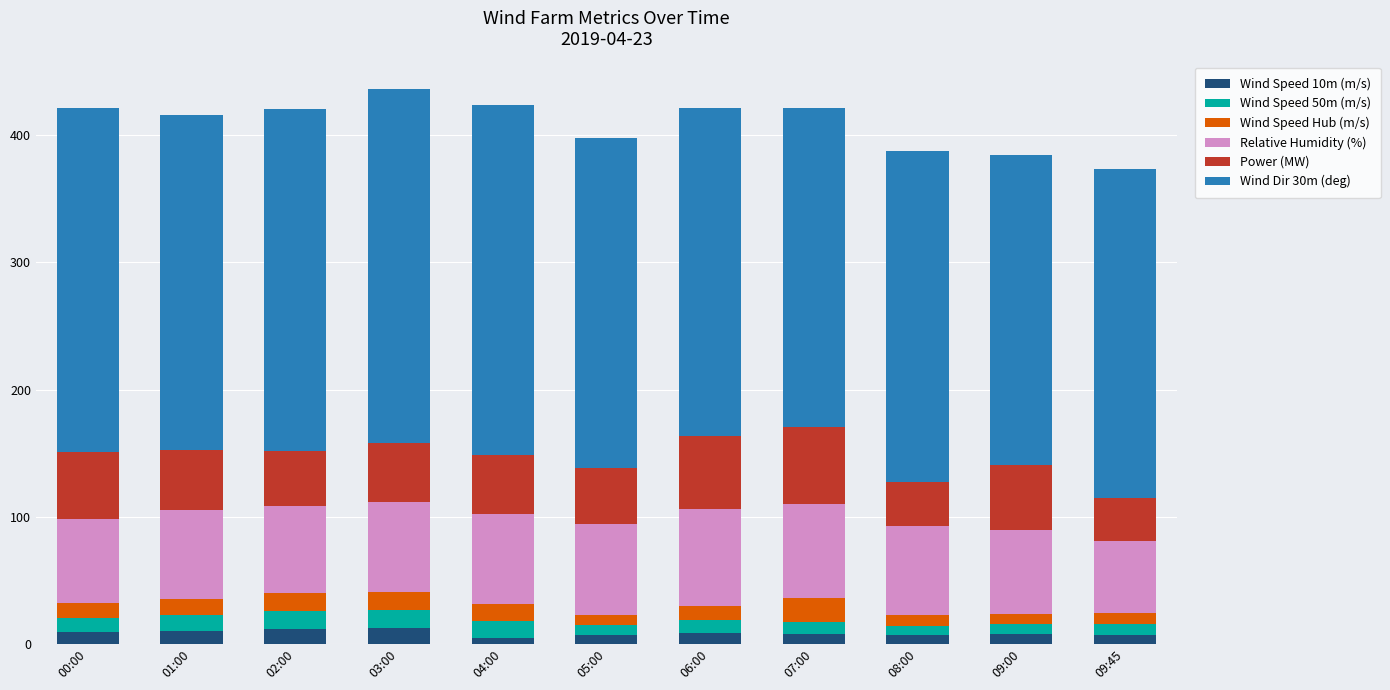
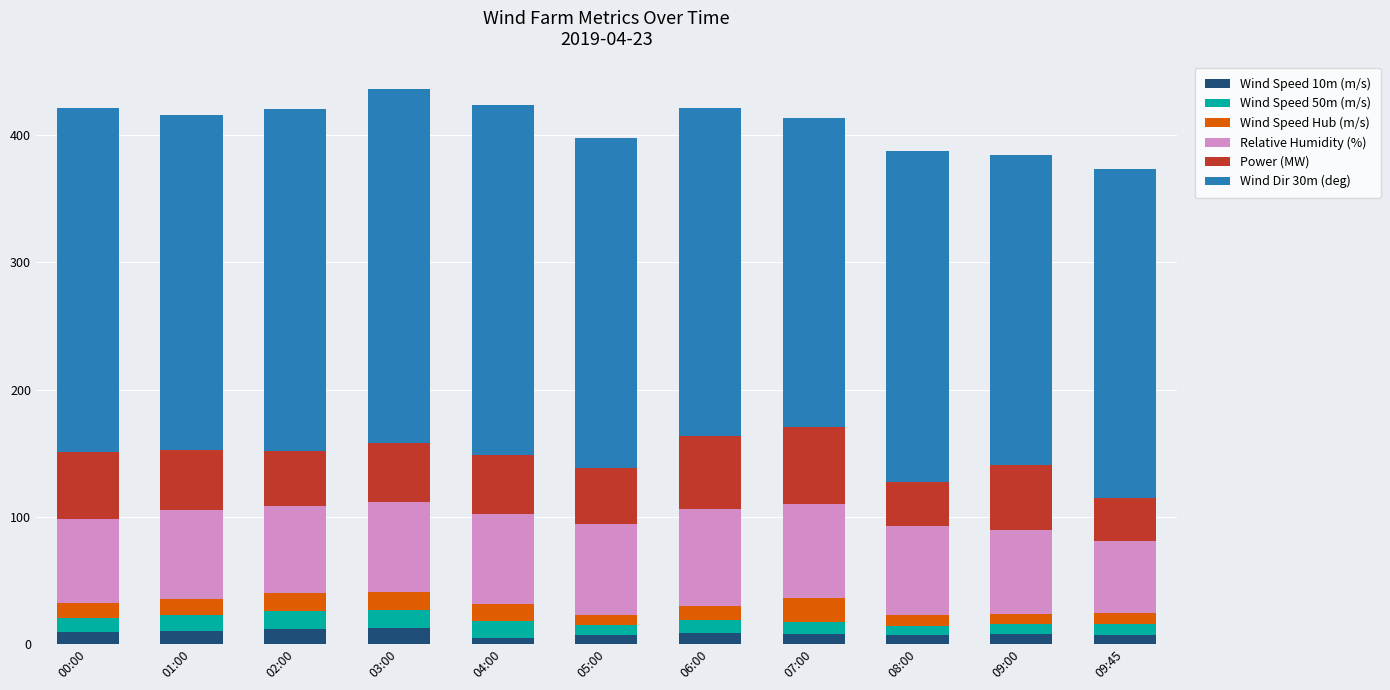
  {
    "Wind Speed 10m (m/s)": {
      "00:00": 9,
      "01:00": 10,
      "02:00": 12,
      "03:00": 13,
      "04:00": 4,
      "05:00": 7,
      "06:00": 9,
      "07:00": 8,
      "08:00": 7,
      "09:00": 7,
      "09:45": 7
    },
    "Wind Speed 50m (m/s)": {
      "00:00": 11,
      "01:00": 12,
      "02:00": 14,
      "03:00": 14,
      "04:00": 13,
      "05:00": 8,
      "06:00": 10,
      "07:00": 9,
      "08:00": 8,
      "09:00": 8,
      "09:45": 8
    },
    "Wind Speed Hub (m/s)": {
      "00:00": 11,
      "01:00": 13,
      "02:00": 15,
      "03:00": 14,
      "04:00": 14,
      "05:00": 8,
      "06:00": 11,
      "07:00": 19,
      "08:00": 8,
      "09:00": 8,
      "09:45": 8
    },
    "Relative Humidity (%)": {
      "00:00": 66,
      "01:00": 69,
      "02:00": 68,
      "03:00": 71,
      "04:00": 71,
      "05:00": 72,
      "06:00": 77,
      "07:00": 74,
      "08:00": 70,
      "09:00": 66,
      "09:45": 57
    },
    "Power (MW)": {
      "00:00": 53,
      "01:00": 48,
      "02:00": 43,
      "03:00": 47,
      "04:00": 47,
      "05:00": 44,
      "06:00": 57,
      "07:00": 61,
      "08:00": 35,
      "09:00": 51,
      "09:45": 34
    },
    "Wind Dir 30m (deg)": {
      "00:00": 270,
      "01:00": 263,
      "02:00": 269,
      "03:00": 278,
      "04:00": 275,
      "05:00": 259,
      "06:00": 259,
-     "07:00": 251,
+     "07:00": 243,
      "08:00": 260,
      "09:00": 244,
      "09:45": 259
    }
  }
